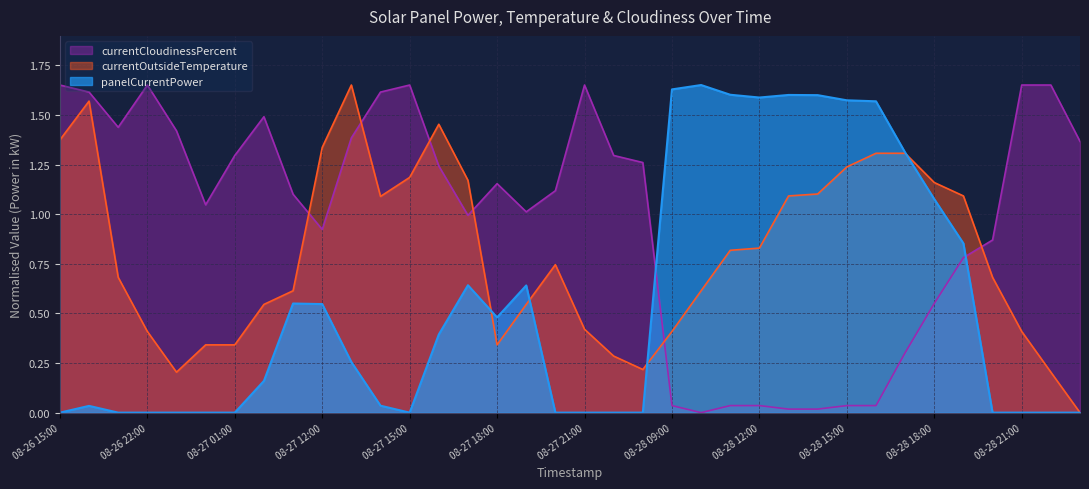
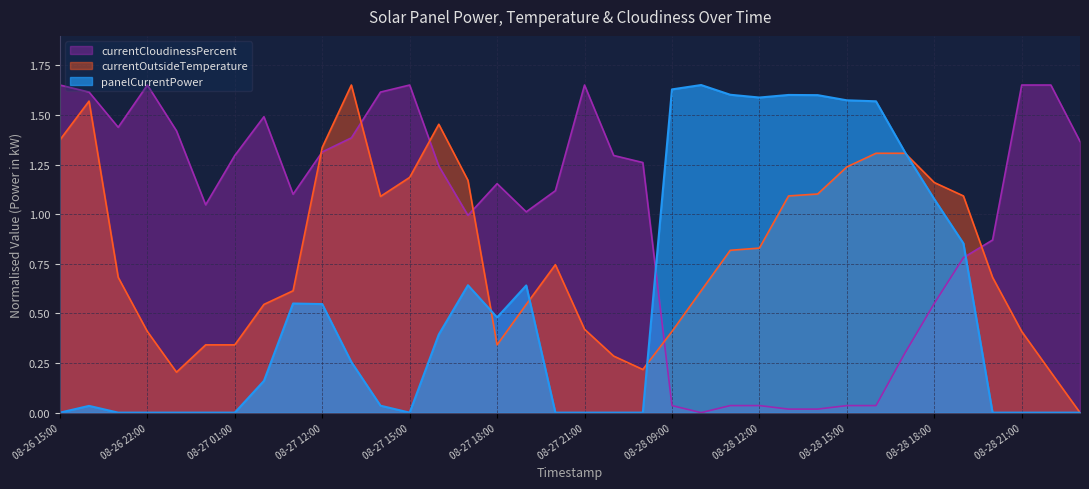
  {
    "currentCloudinessPercent": {
      "08-26 15:00": 1.65,
      "08-27 01:00": 1.30,
-     "08-27 12:00": 0.92,
+     "08-27 12:00": 1.31,
      "08-27 15:00": 1.65,
      "08-27 18:00": 1.15,
      "08-27 21:00": 1.65,
      "08-28 09:00": 0.04,
      "08-28 12:00": 0.04,
      "08-28 15:00": 0.04,
      "08-28 18:00": 0.55,
      "08-28 21:00": 1.65
    },
    "currentOutsideTemperature": {
      "08-26 15:00": 1.37,
      "08-26 22:00": 0.41,
      "08-27 01:00": 0.34,
      "08-27 12:00": 1.34,
      "08-27 15:00": 1.19,
      "08-27 18:00": 0.34,
      "08-27 21:00": 0.42,
      "08-28 09:00": 0.41,
      "08-28 12:00": 0.83,
      "08-28 15:00": 1.24,
      "08-28 18:00": 1.16,
      "08-28 21:00": 0.41
    },
    "panelCurrentPower": {
      "08-26 15:00": 0.00,
      "08-26 22:00": 0.00,
      "08-27 01:00": 0.00,
      "08-27 12:00": 0.55,
      "08-27 15:00": 0.00,
      "08-27 18:00": 0.48,
      "08-27 21:00": 0.00,
      "08-28 09:00": 1.63,
      "08-28 12:00": 1.59,
      "08-28 15:00": 1.57,
      "08-28 18:00": 1.08,
      "08-28 21:00": 0.00
    }
  }
